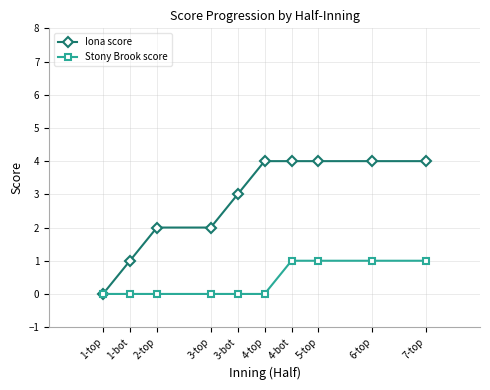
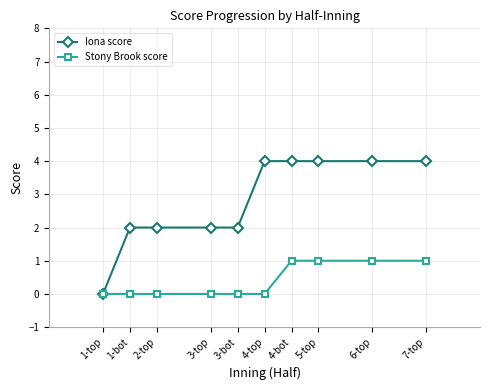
  {
    "Iona score": {
-     "1-bot": 1,
+     "1-bot": 2,
      "2-top": 2,
      "3-top": 2,
-     "3-bot": 3,
+     "3-bot": 2,
      "4-top": 4,
      "4-bot": 4,
      "5-top": 4,
      "6-top": 4,
      "7-top": 4
    },
    "Stony Brook score": {
      "1-bot": 0,
      "2-top": 0,
      "3-top": 0,
      "3-bot": 0,
      "4-top": 0,
      "4-bot": 1,
      "5-top": 1,
      "6-top": 1,
      "7-top": 1
    }
  }
